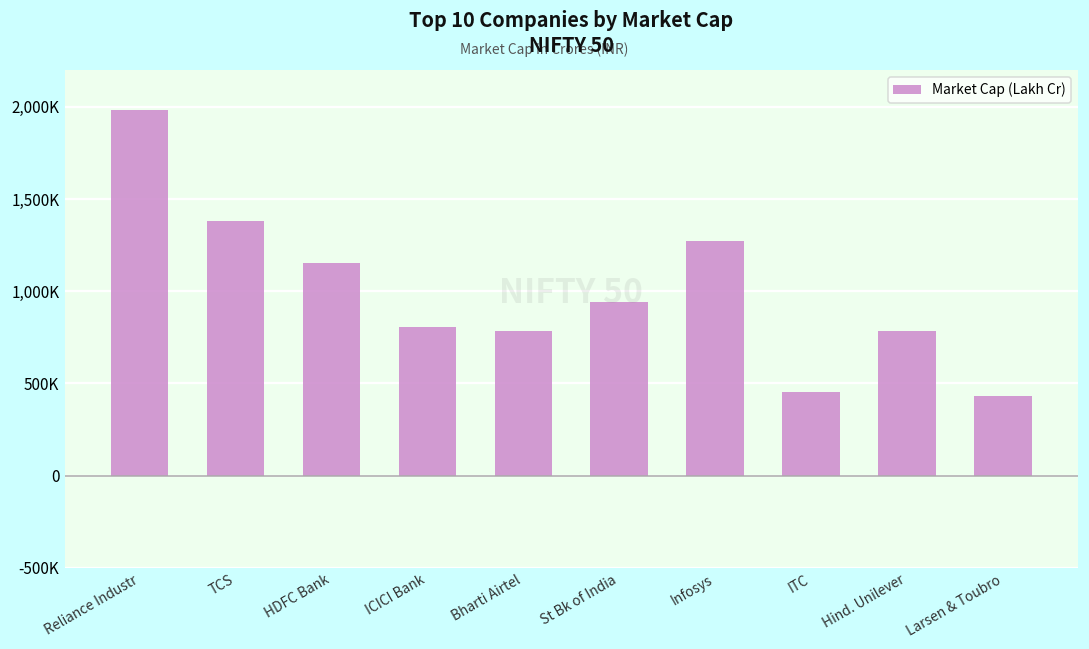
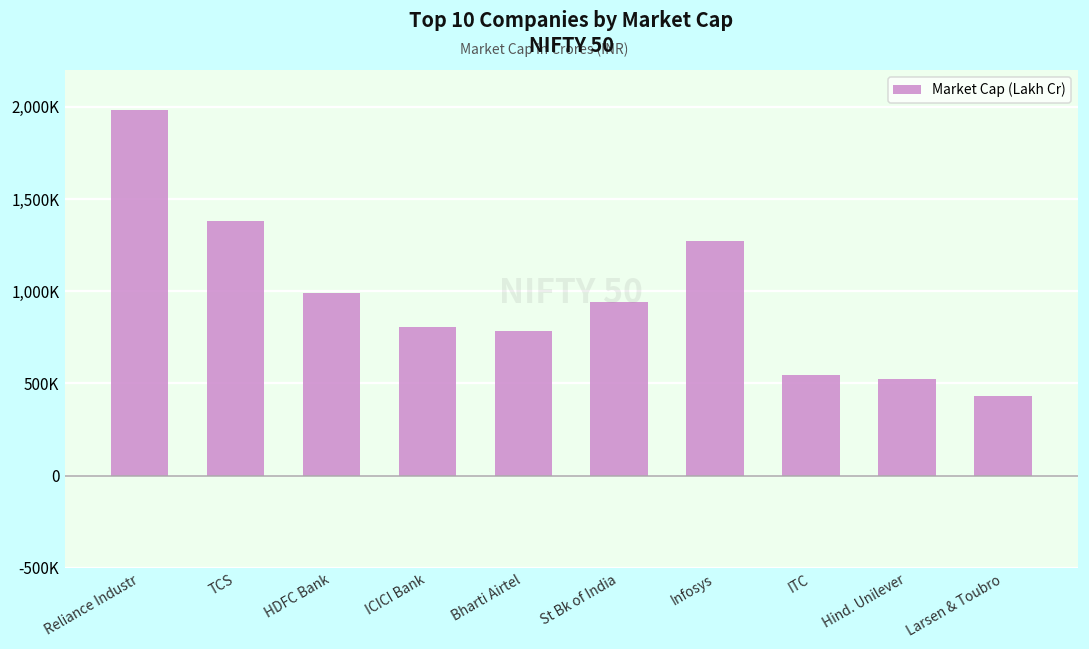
  {
    "Reliance Industr": "1,990,000",
    "TCS": "1,380,000",
-   "HDFC Bank": "1,150,000",
+   "HDFC Bank": "990,000",
    "ICICI Bank": "810,000",
    "Bharti Airtel": "790,000",
    "Infosys": "1,270,000",
-   "ITC": "450,000",
-   "Hind. Unilever": "780,000",
+   "ITC": "540,000",
+   "Hind. Unilever": "520,000",
    "Larsen & Toubro": "430,000"
  }
